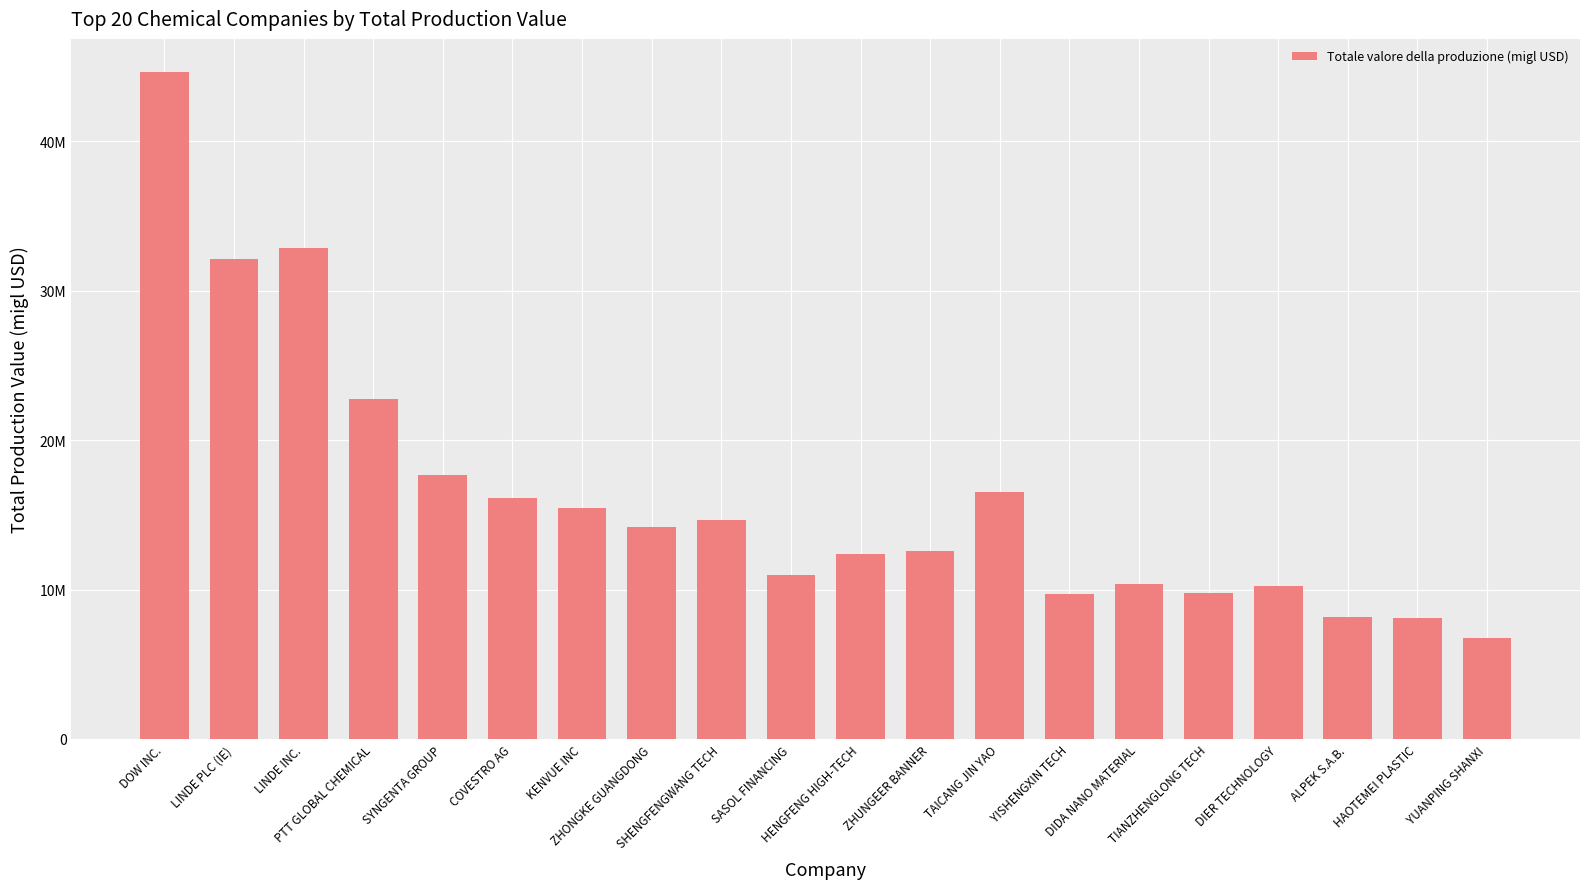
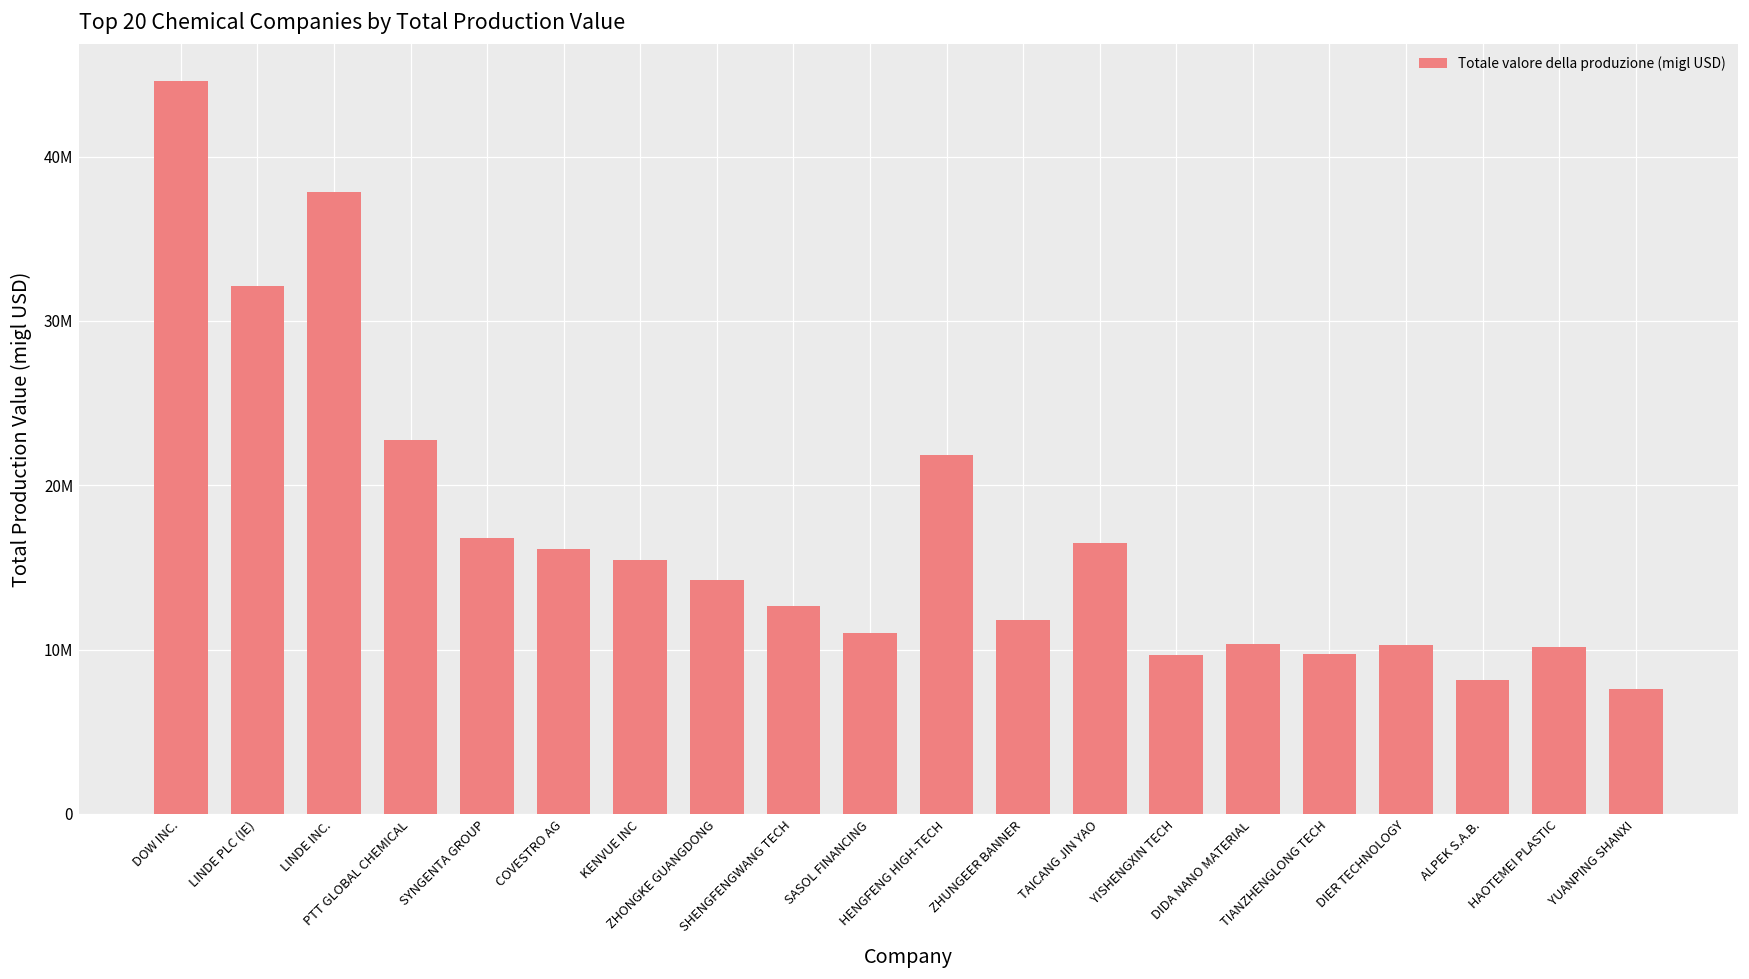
  {
    "DOW INC.": 44600000,
    "LINDE PLC (IE)": 32100000,
-   "LINDE INC.": 32900000,
+   "LINDE INC.": 37800000,
    "PTT GLOBAL CHEMICAL": 22700000,
-   "SYNGENTA GROUP": 17600000,
+   "SYNGENTA GROUP": 16800000,
    "COVESTRO AG": 16100000,
    "KENVUE INC": 15400000,
    "ZHONGKE GUANGDONG": 14200000,
-   "SHENGFENGWANG TECH": 14600000,
+   "SHENGFENGWANG TECH": 12700000,
    "SASOL FINANCING": 11000000,
-   "HENGFENG HIGH-TECH": 12400000,
-   "ZHUNGEER BANNER": 12600000,
+   "HENGFENG HIGH-TECH": 21800000,
+   "ZHUNGEER BANNER": 11800000,
    "TAICANG JIN YAO": 16500000,
    "YISHENGXIN TECH": 9700000,
    "DIDA NANO MATERIAL": 10400000,
    "TIANZHENGLONG TECH": 9700000,
    "DIER TECHNOLOGY": 10300000,
    "ALPEK S.A.B.": 8200000,
-   "HAOTEMEI PLASTIC": 8100000,
-   "YUANPING SHANXI": 6800000
+   "HAOTEMEI PLASTIC": 10100000,
+   "YUANPING SHANXI": 7600000
  }
